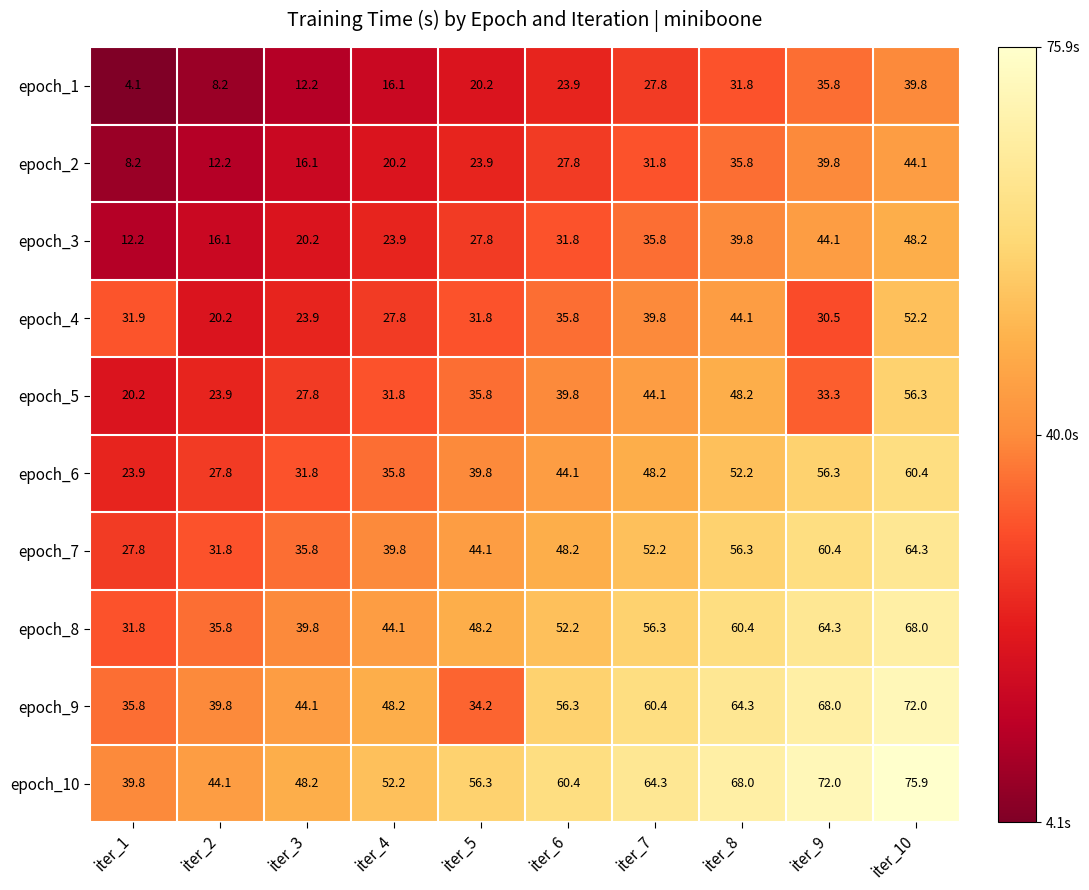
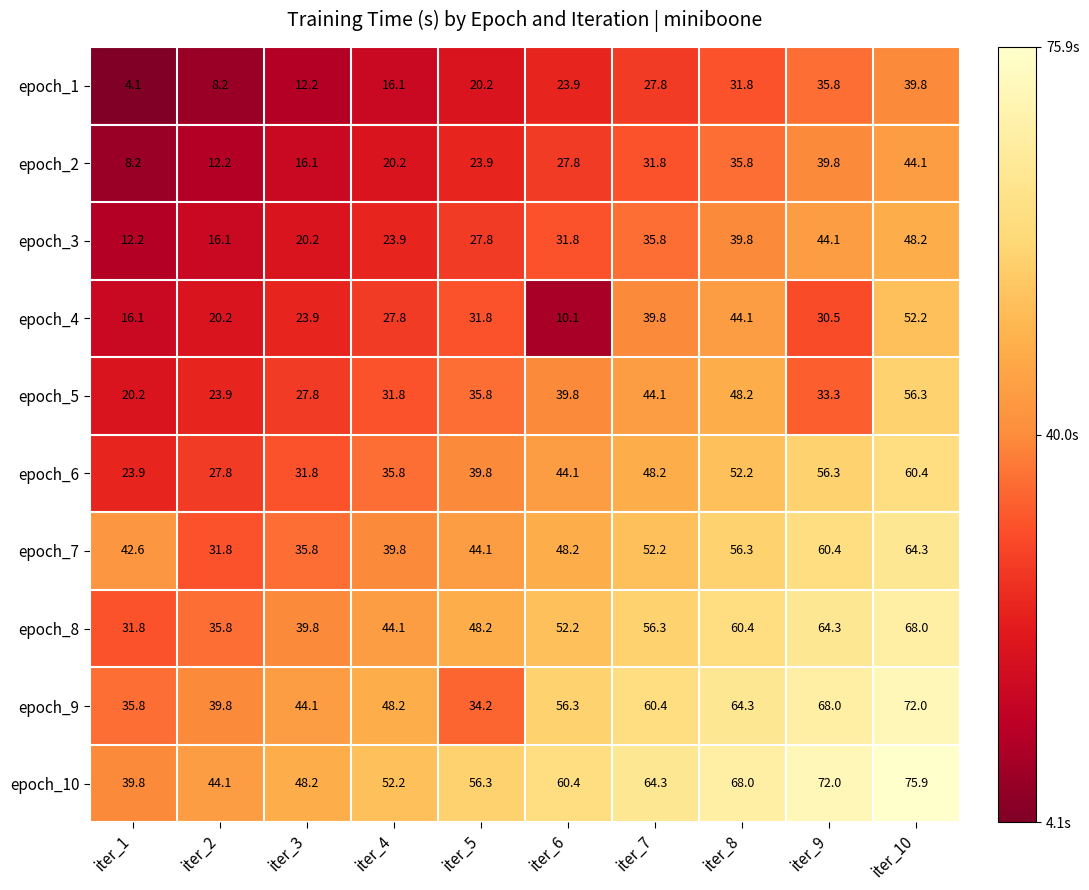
  {
    "epoch_1": {
      "iter_1": 4.1,
      "iter_2": 8.2,
      "iter_3": 12.2,
      "iter_4": 16.1,
      "iter_5": 20.2,
      "iter_6": 23.9,
      "iter_7": 27.8,
      "iter_8": 31.8,
      "iter_9": 35.8,
      "iter_10": 39.8
    },
    "epoch_2": {
      "iter_1": 8.2,
      "iter_2": 12.2,
      "iter_3": 16.1,
      "iter_4": 20.2,
      "iter_5": 23.9,
      "iter_6": 27.8,
      "iter_7": 31.8,
      "iter_8": 35.8,
      "iter_9": 39.8,
      "iter_10": 44.1
    },
    "epoch_3": {
      "iter_1": 12.2,
      "iter_2": 16.1,
      "iter_3": 20.2,
      "iter_4": 23.9,
      "iter_5": 27.8,
      "iter_6": 31.8,
      "iter_7": 35.8,
      "iter_8": 39.8,
      "iter_9": 44.1,
      "iter_10": 48.2
    },
    "epoch_4": {
-     "iter_1": 31.9,
+     "iter_1": 16.1,
      "iter_2": 20.2,
      "iter_3": 23.9,
      "iter_4": 27.8,
      "iter_5": 31.8,
-     "iter_6": 35.8,
+     "iter_6": 10.1,
      "iter_7": 39.8,
      "iter_8": 44.1,
      "iter_9": 30.5,
      "iter_10": 52.2
    },
    "epoch_5": {
      "iter_1": 20.2,
      "iter_2": 23.9,
      "iter_3": 27.8,
      "iter_4": 31.8,
      "iter_5": 35.8,
      "iter_6": 39.8,
      "iter_7": 44.1,
      "iter_8": 48.2,
      "iter_9": 33.3,
      "iter_10": 56.3
    },
    "epoch_6": {
      "iter_1": 23.9,
      "iter_2": 27.8,
      "iter_3": 31.8,
      "iter_4": 35.8,
      "iter_5": 39.8,
      "iter_6": 44.1,
      "iter_7": 48.2,
      "iter_8": 52.2,
      "iter_9": 56.3,
      "iter_10": 60.4
    },
    "epoch_7": {
-     "iter_1": 27.8,
+     "iter_1": 42.6,
      "iter_2": 31.8,
      "iter_3": 35.8,
      "iter_4": 39.8,
      "iter_5": 44.1,
      "iter_6": 48.2,
      "iter_7": 52.2,
      "iter_8": 56.3,
      "iter_9": 60.4,
      "iter_10": 64.3
    },
    "epoch_8": {
      "iter_1": 31.8,
      "iter_2": 35.8,
      "iter_3": 39.8,
      "iter_4": 44.1,
      "iter_5": 48.2,
      "iter_6": 52.2,
      "iter_7": 56.3,
      "iter_8": 60.4,
      "iter_9": 64.3,
      "iter_10": 68.0
    },
    "epoch_9": {
      "iter_1": 35.8,
      "iter_2": 39.8,
      "iter_3": 44.1,
      "iter_4": 48.2,
      "iter_5": 34.2,
      "iter_6": 56.3,
      "iter_7": 60.4,
      "iter_8": 64.3,
      "iter_9": 68.0,
      "iter_10": 72.0
    },
    "epoch_10": {
      "iter_1": 39.8,
      "iter_2": 44.1,
      "iter_3": 48.2,
      "iter_4": 52.2,
      "iter_5": 56.3,
      "iter_6": 60.4,
      "iter_7": 64.3,
      "iter_8": 68.0,
      "iter_9": 72.0,
      "iter_10": 75.9
    }
  }
